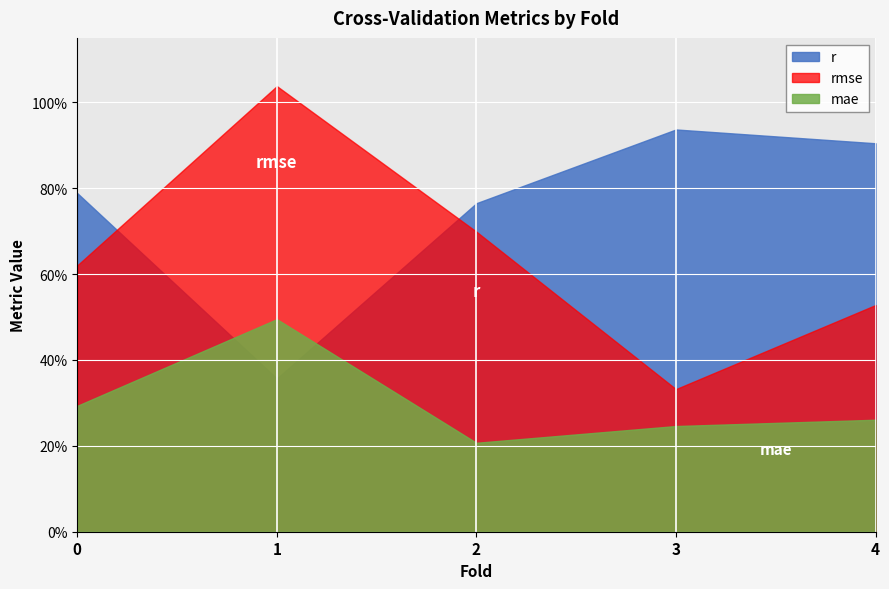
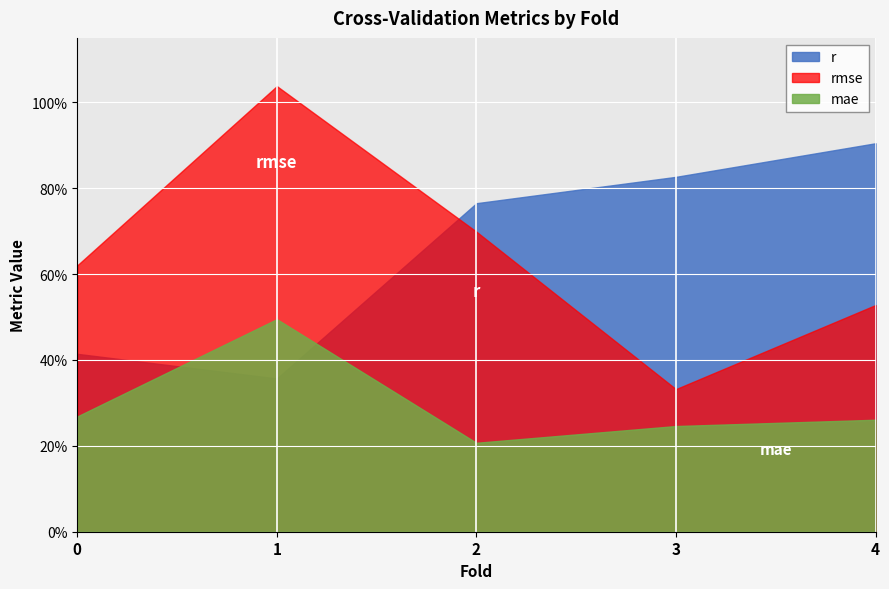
  {
    "r": {
-     "0": "79%",
+     "0": "41%",
      "1": "36%",
      "2": "77%",
-     "3": "94%",
+     "3": "83%",
      "4": "90%"
    },
    "rmse": {
      "0": "62%",
      "1": "104%",
      "2": "70%",
      "3": "33%",
      "4": "53%"
    },
    "mae": {
-     "0": "29%",
+     "0": "27%",
      "1": "50%",
      "2": "21%",
      "3": "25%",
      "4": "26%"
    }
  }
